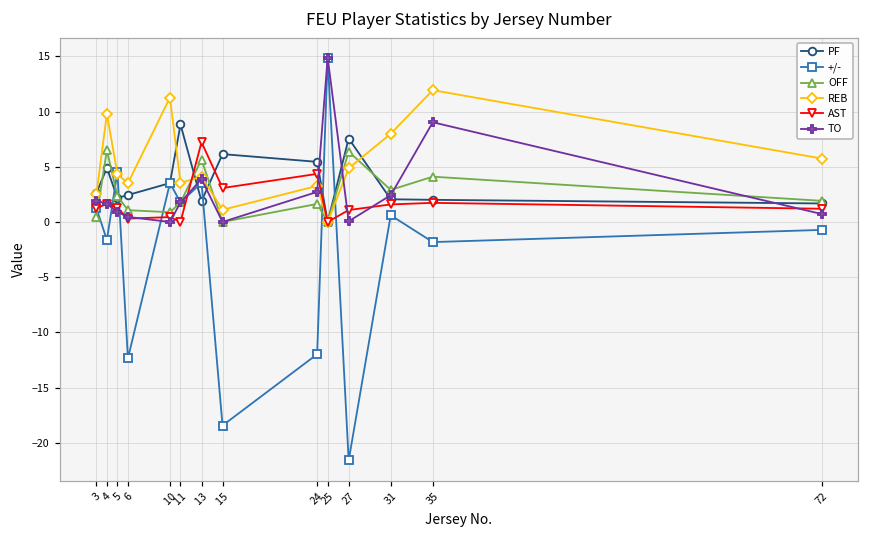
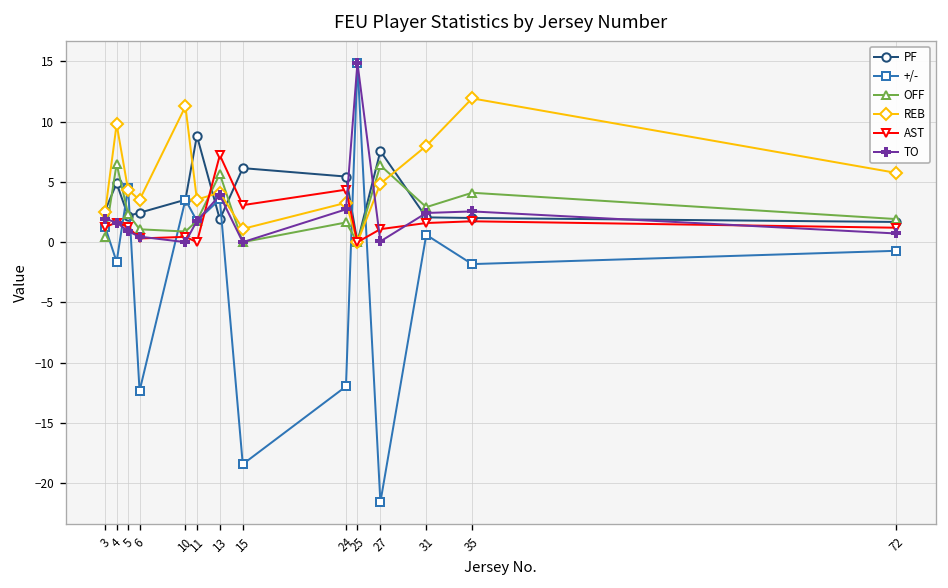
  {
    "PF": {
      "4": 4.9,
      "6": 2.4,
      "11": 8.8,
      "13": 1.9,
      "15": 6.1,
      "24": 5.4,
      "27": 7.6,
      "31": 2.1,
      "35": 2.0
    },
    "+/-": {
      "4": -1.6,
      "6": -12.4,
      "13": 3.6,
      "15": -18.4,
      "24": -12.0,
      "27": -21.6,
      "31": 0.6,
      "35": -1.8,
      "72": -0.7
    },
    "OFF": {
      "3": 0.5,
      "4": 6.5,
      "6": 1.1,
      "10": 0.9,
      "13": 5.7,
      "24": 1.6,
      "27": 6.4,
      "31": 2.9,
      "35": 4.1
    },
    "REB": {
      "4": 9.8,
      "6": 3.5,
      "10": 11.3,
      "11": 3.5,
      "15": 1.1,
      "24": 3.3,
      "27": 4.9,
      "31": 8.0,
      "35": 11.9,
      "72": 5.7
    },
    "AST": {
      "5": 1.3,
      "10": 0.4,
      "11": 0.0,
      "13": 7.2,
      "15": 3.1,
      "24": 4.4,
      "27": 1.1,
      "31": 1.6,
      "35": 1.7,
      "72": 1.2
    },
    "TO": {
      "3": 1.9,
      "5": 0.9,
      "10": 0.0,
      "24": 2.7,
      "27": 0.1,
      "31": 2.4,
-     "35": 9.0,
+     "35": 2.6,
      "72": 0.7
    }
  }
